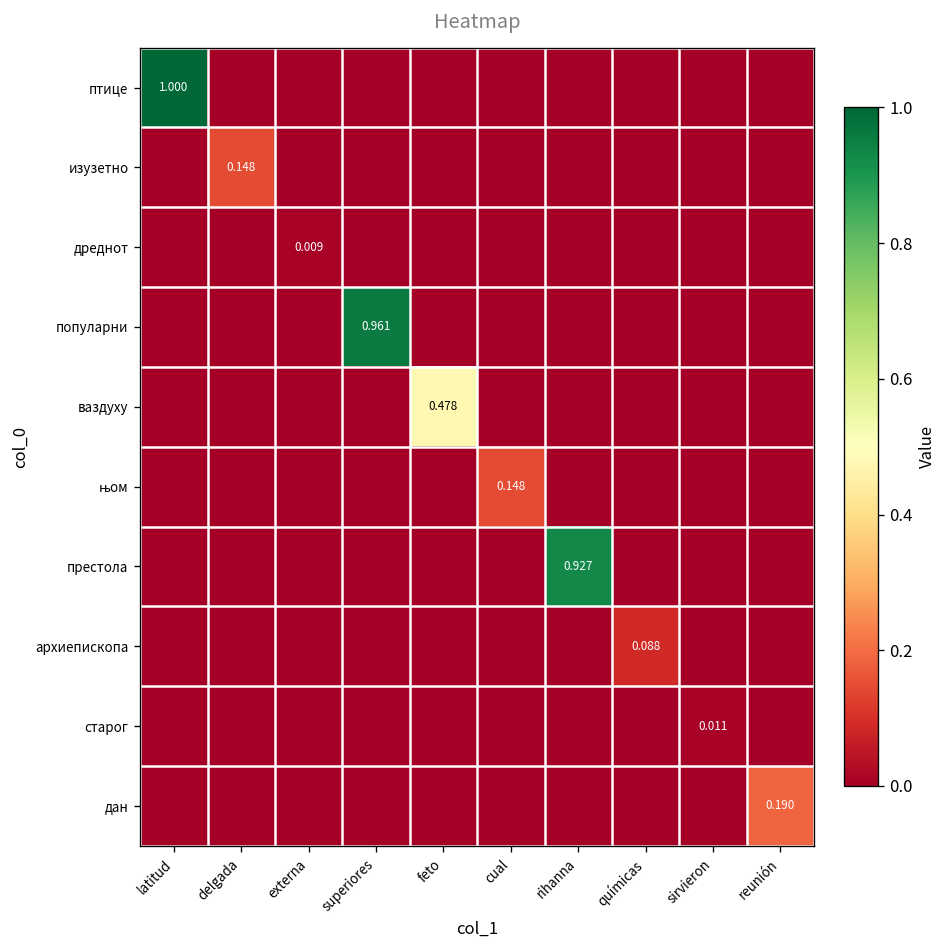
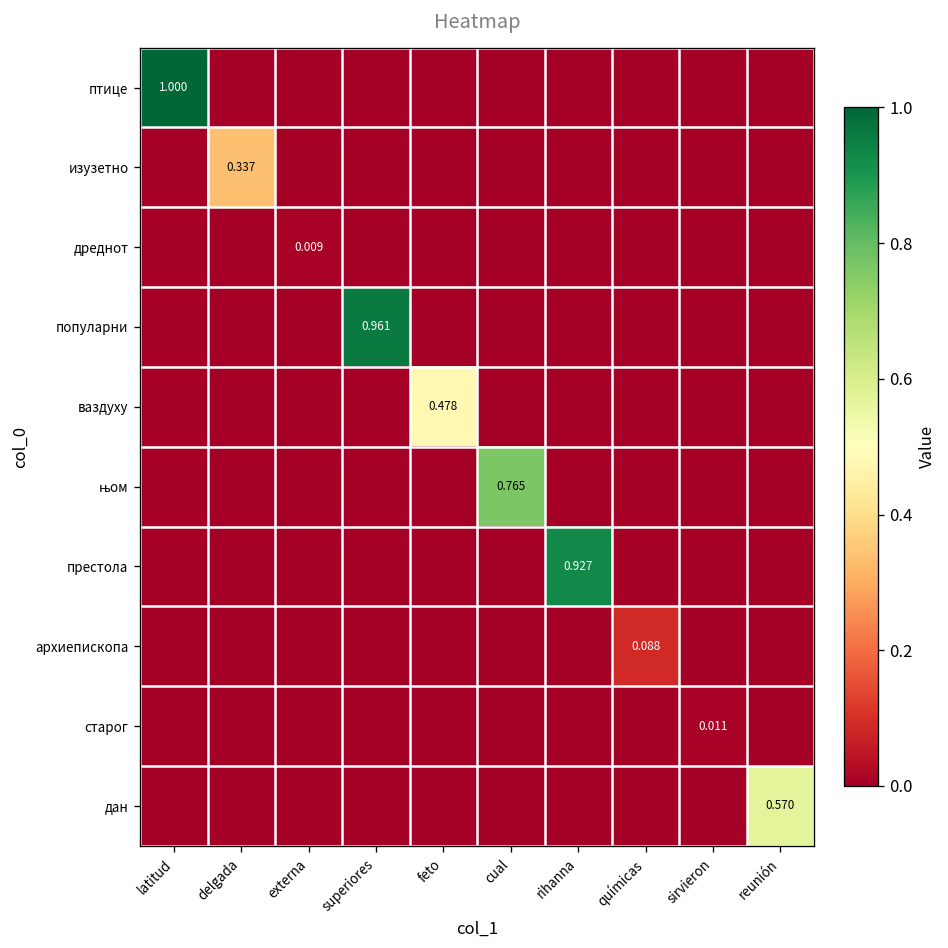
  {
    "птице": {
      "latitud": 1.000
    },
    "изузетно": {
-     "delgada": 0.148
+     "delgada": 0.337
    },
    "дреднот": {
      "externa": 0.009
    },
    "популарни": {
      "superiores": 0.961
    },
    "ваздуху": {
      "feto": 0.478
    },
    "њом": {
-     "cual": 0.148
+     "cual": 0.765
    },
    "престола": {
      "rihanna": 0.927
    },
    "архиепископа": {
      "químicas": 0.088
    },
    "старог": {
      "sirvieron": 0.011
    },
    "дан": {
-     "reunión": 0.190
+     "reunión": 0.570
    }
  }
